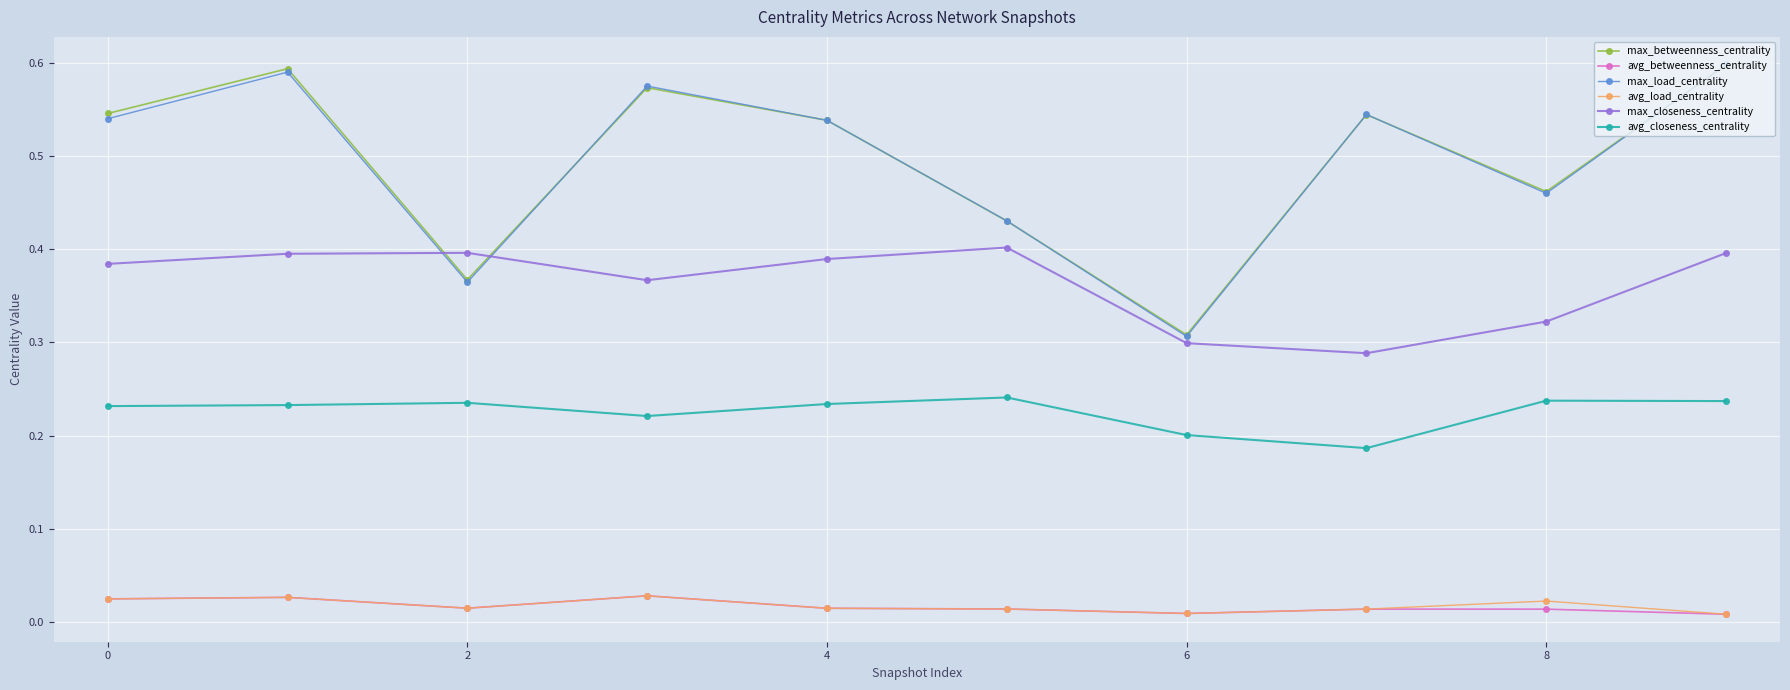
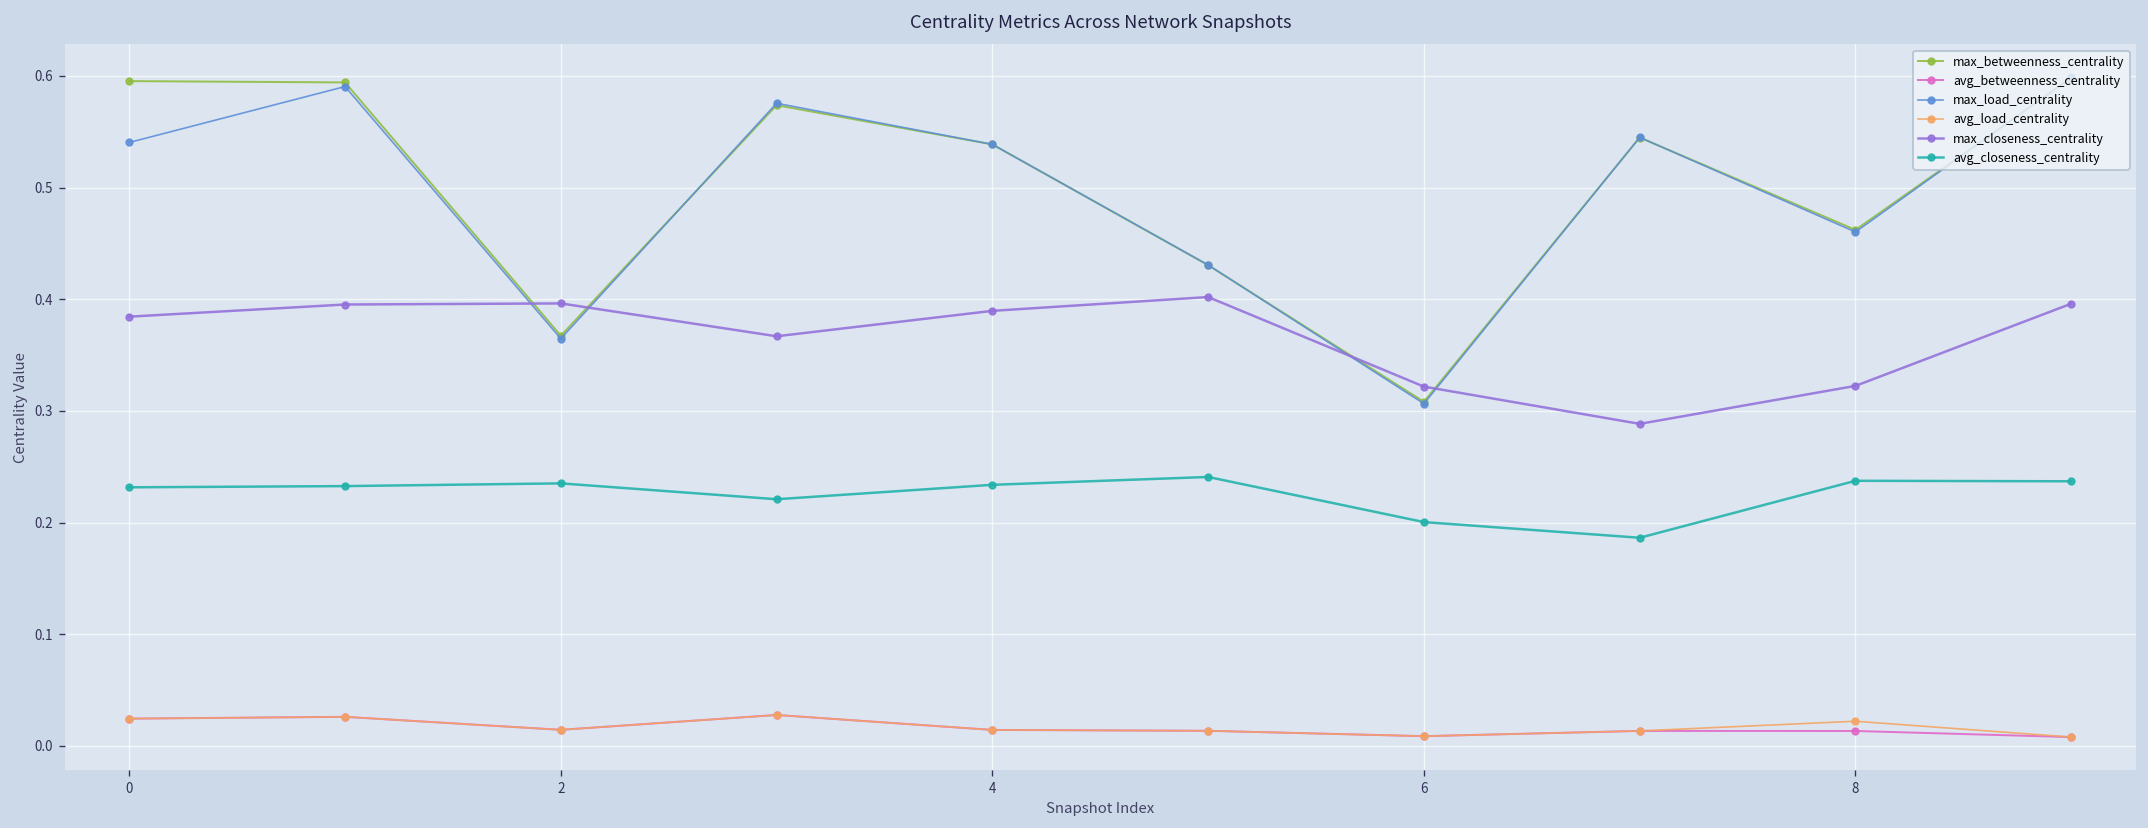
  {
    "max_betweenness_centrality": {
-     "0": 0.55
+     "0": 0.60
    },
    "avg_betweenness_centrality": {
      "8": 0.01
    },
    "max_load_centrality": {
      "0": 0.54
    },
    "avg_load_centrality": {
      "8": 0.02
    },
    "max_closeness_centrality": {
      "0": 0.38,
      "2": 0.40,
      "4": 0.39,
-     "6": 0.30,
+     "6": 0.32,
      "8": 0.32
    },
    "avg_closeness_centrality": {
      "0": 0.23,
      "2": 0.24,
      "4": 0.23,
      "6": 0.20,
      "8": 0.24
    }
  }
